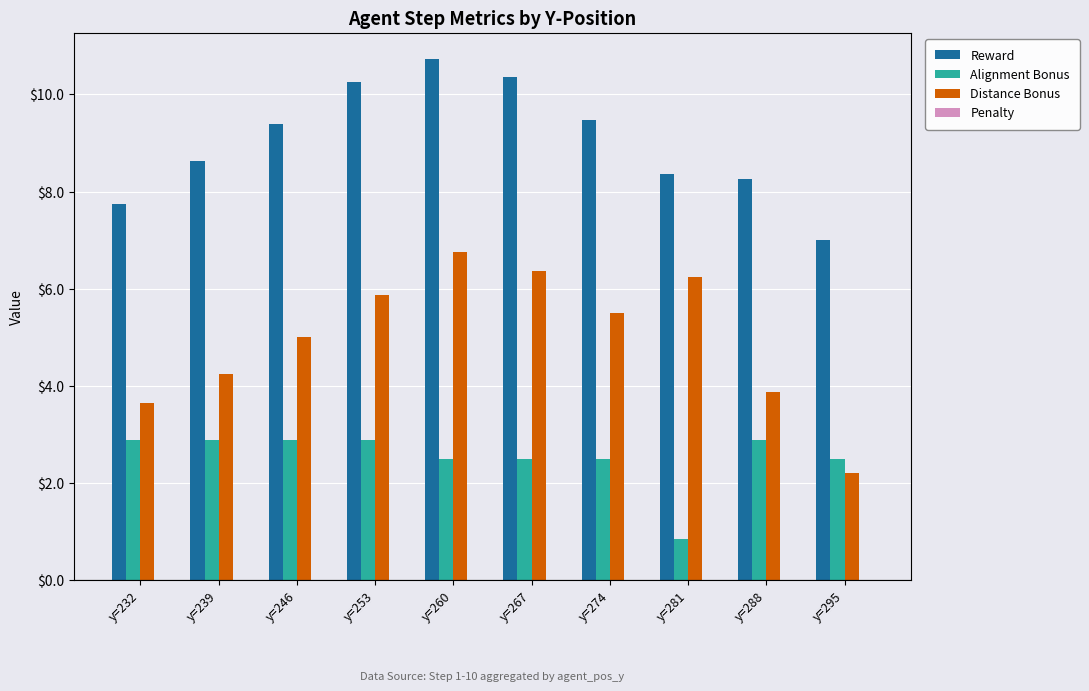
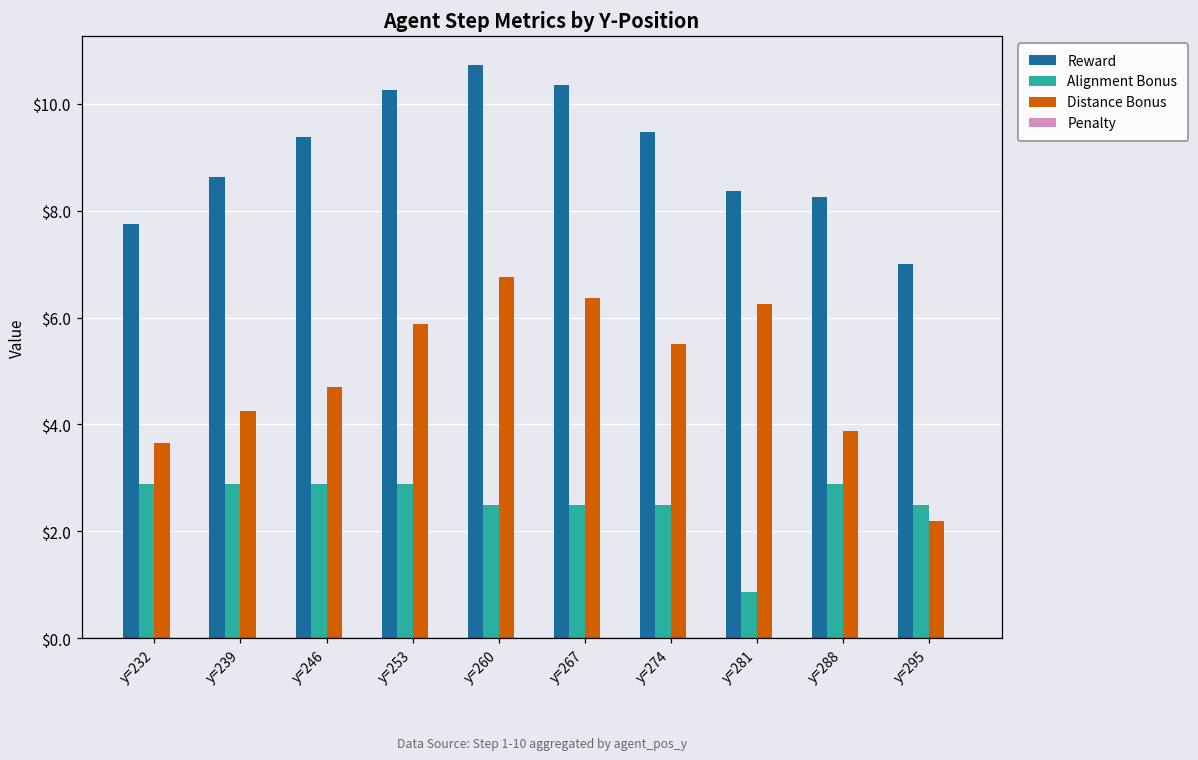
  {
    "Reward": {
      "y=232": "$7.8",
      "y=239": "$8.6",
      "y=246": "$9.4",
      "y=253": "$10.3",
      "y=260": "$10.7",
      "y=267": "$10.4",
      "y=274": "$9.5",
      "y=281": "$8.4",
      "y=288": "$8.3",
      "y=295": "$7.0"
    },
    "Alignment Bonus": {
      "y=232": "$2.9",
      "y=239": "$2.9",
      "y=246": "$2.9",
      "y=253": "$2.9",
      "y=260": "$2.5",
      "y=267": "$2.5",
      "y=274": "$2.5",
      "y=281": "$0.9",
      "y=288": "$2.9",
      "y=295": "$2.5"
    },
    "Distance Bonus": {
      "y=232": "$3.7",
      "y=239": "$4.3",
-     "y=246": "$5.0",
+     "y=246": "$4.7",
      "y=253": "$5.9",
      "y=260": "$6.8",
      "y=267": "$6.4",
      "y=274": "$5.5",
      "y=281": "$6.3",
      "y=288": "$3.9",
      "y=295": "$2.2"
    },
    "Penalty": {
      "y=232": "$0.0",
      "y=239": "$0.0",
      "y=246": "$0.0",
      "y=253": "$0.0",
      "y=260": "$0.0",
      "y=267": "$0.0",
      "y=274": "$0.0",
      "y=281": "$0.0",
      "y=288": "$0.0",
      "y=295": "$0.0"
    }
  }
